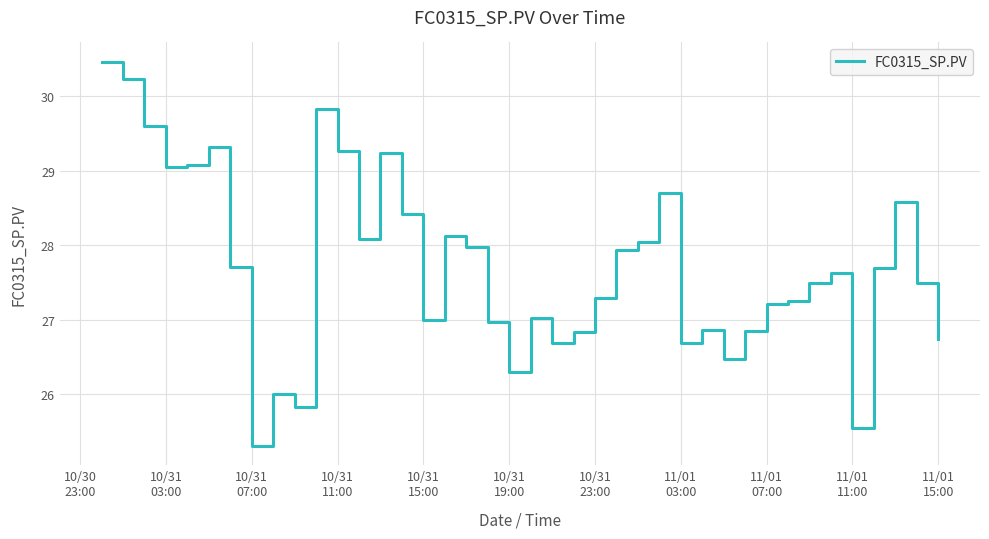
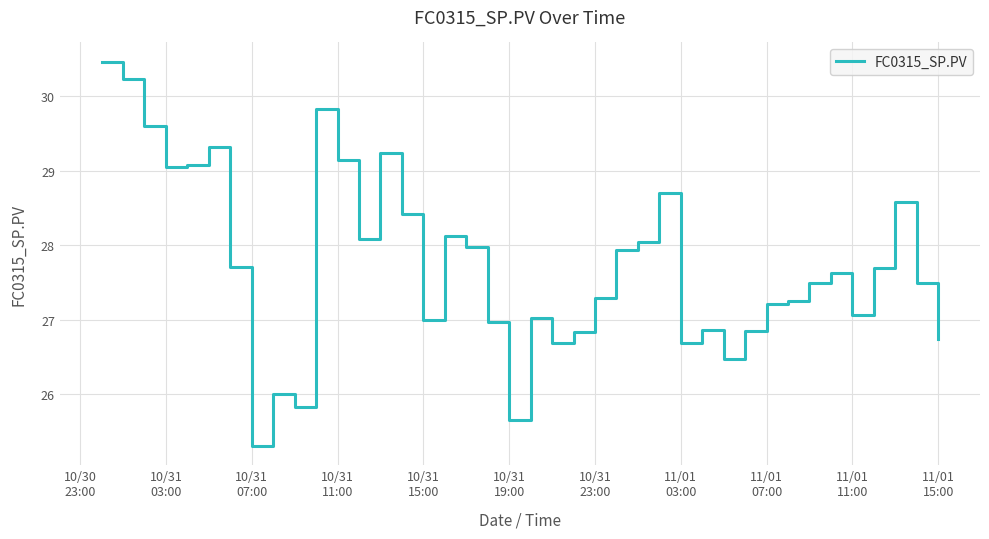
  {
    "10/31 03:00": 29.0,
    "10/31 07:00": 25.3,
-   "10/31 11:00": 29.3,
+   "10/31 11:00": 29.1,
    "10/31 15:00": 27.0,
-   "10/31 19:00": 26.3,
+   "10/31 19:00": 25.7,
    "10/31 23:00": 27.3,
    "11/01 03:00": 26.7,
    "11/01 07:00": 27.2,
-   "11/01 11:00": 25.6,
+   "11/01 11:00": 27.1,
    "11/01 15:00": 26.7
  }
